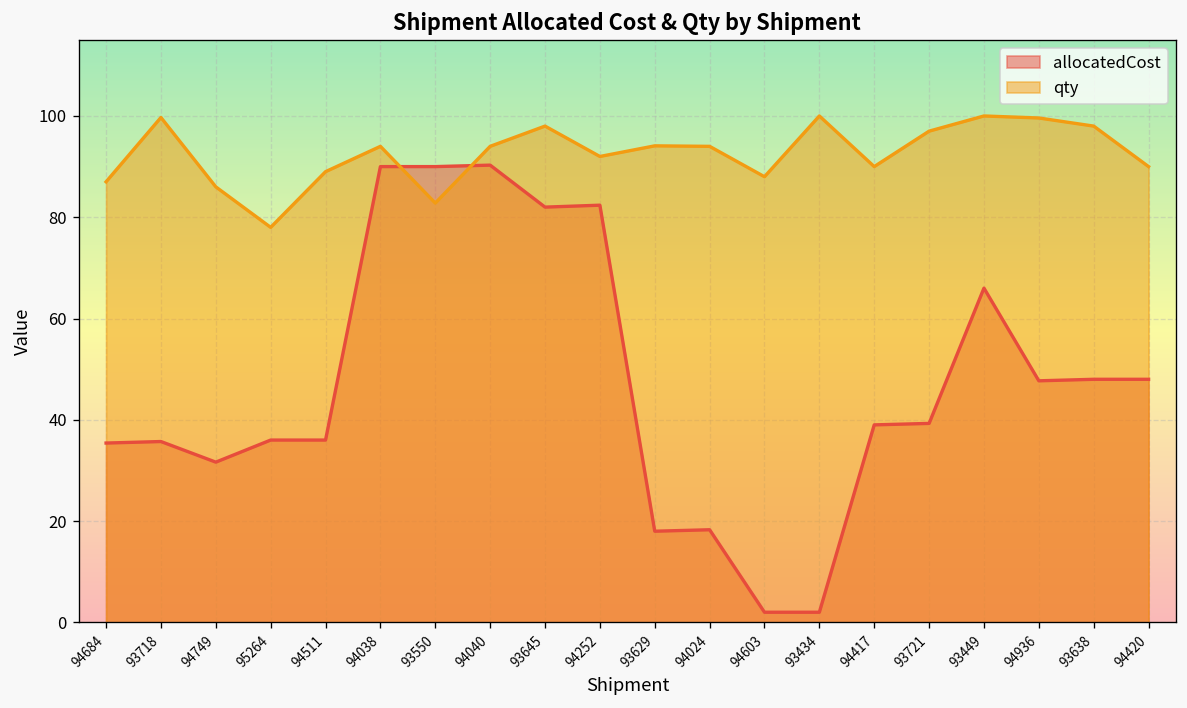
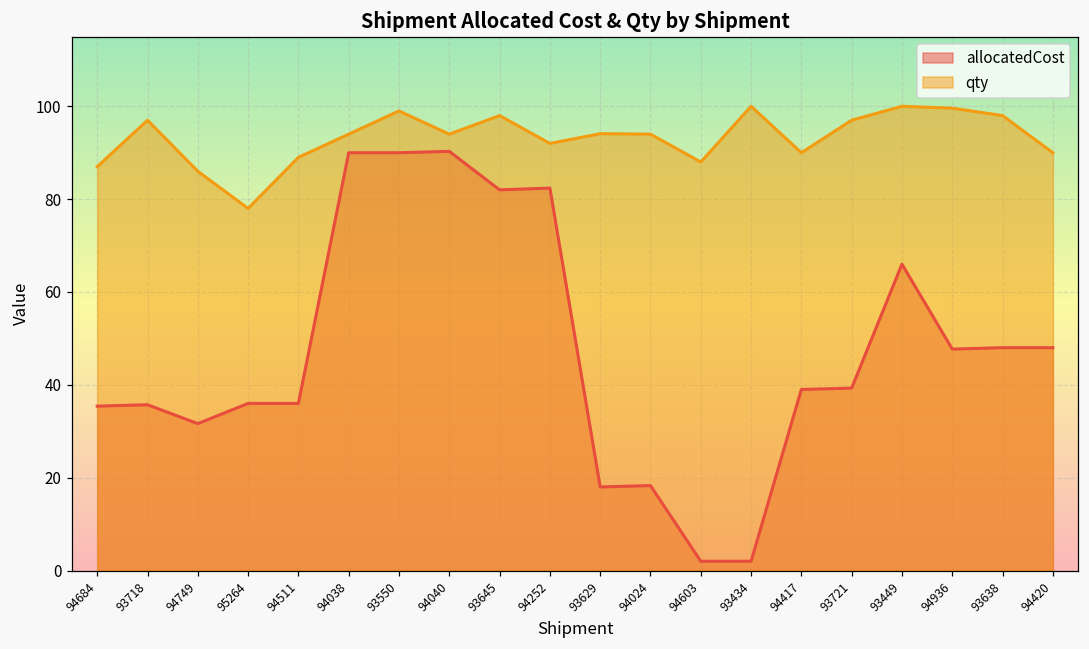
  {
    "allocatedCost": {
      "94684": 35,
      "93718": 36,
      "94749": 32,
      "95264": 36,
      "94511": 36,
      "94038": 90,
      "93550": 90,
      "94040": 90,
      "93645": 82,
      "94252": 82,
      "93629": 18,
      "94024": 18,
      "94603": 2,
      "93434": 2,
      "94417": 39,
      "93721": 39,
      "93449": 66,
      "94936": 48,
      "93638": 48,
      "94420": 48
    },
    "qty": {
      "94684": 87,
-     "93718": 100,
+     "93718": 97,
      "94749": 86,
      "95264": 78,
      "94511": 89,
      "94038": 94,
-     "93550": 83,
+     "93550": 99,
      "94040": 94,
      "93645": 98,
      "94252": 92,
      "93629": 94,
      "94024": 94,
      "94603": 88,
      "93434": 100,
      "94417": 90,
      "93721": 97,
      "93449": 100,
      "94936": 100,
      "93638": 98,
      "94420": 90
    }
  }
